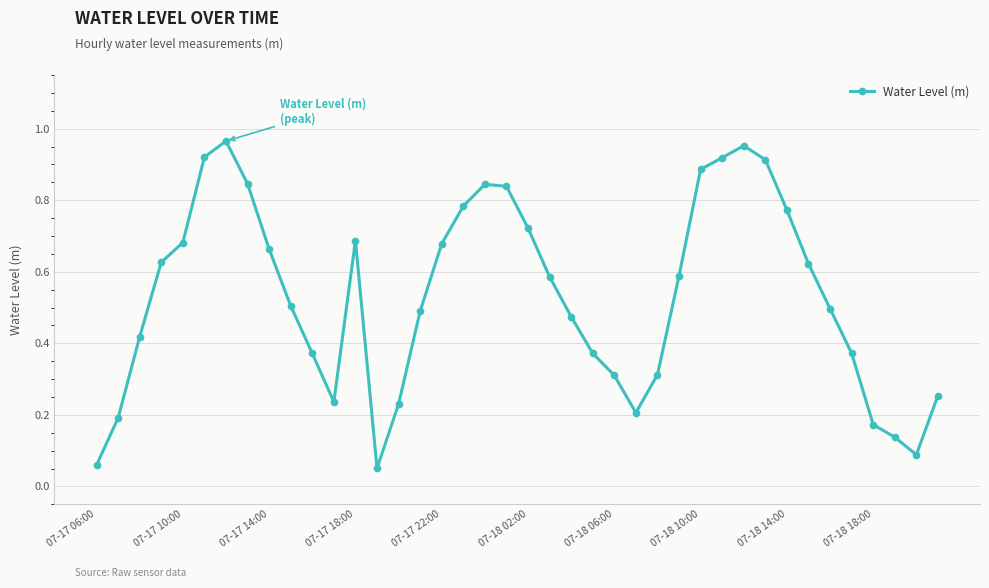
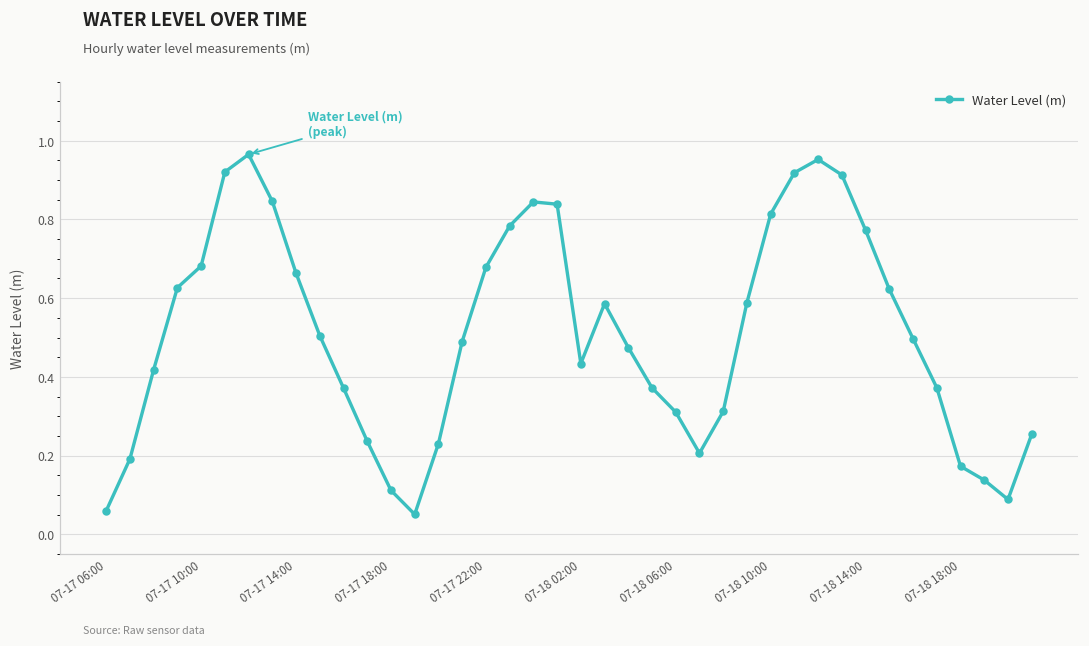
  {
    "07-17 06:00": 0.06,
    "07-17 10:00": 0.68,
    "07-17 14:00": 0.66,
-   "07-17 18:00": 0.69,
+   "07-17 18:00": 0.11,
    "07-17 22:00": 0.68,
-   "07-18 02:00": 0.72,
+   "07-18 02:00": 0.43,
    "07-18 06:00": 0.31,
-   "07-18 10:00": 0.89,
+   "07-18 10:00": 0.81,
    "07-18 14:00": 0.77,
    "07-18 18:00": 0.17
  }
